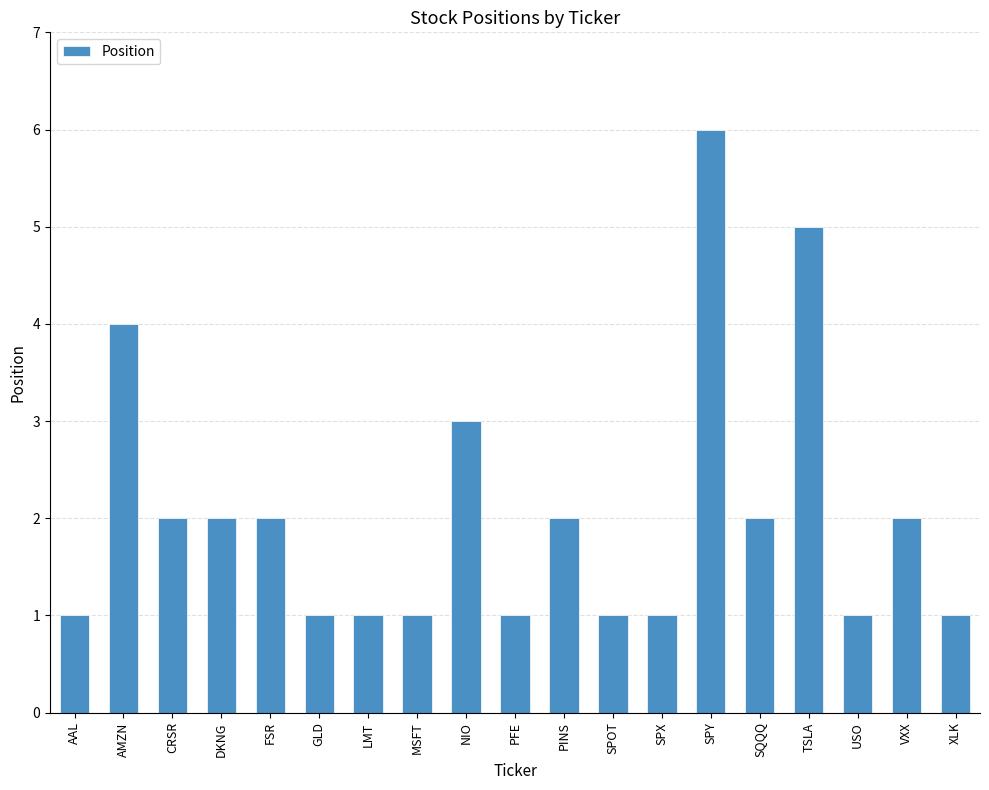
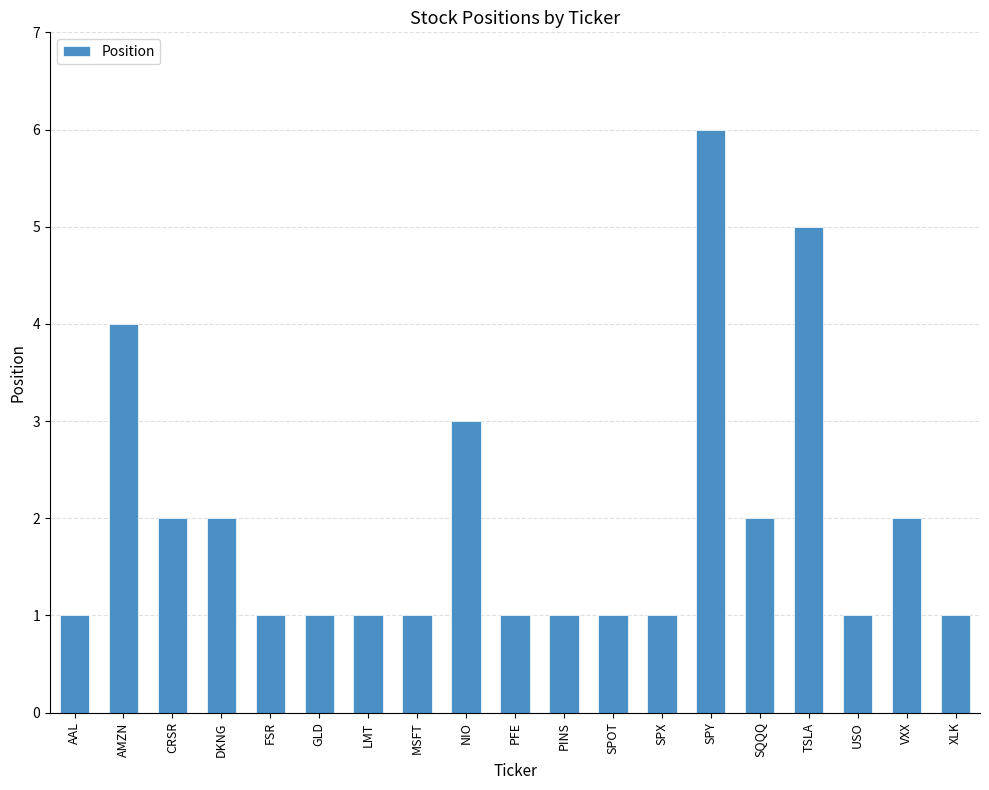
  {
    "AAL": 1,
    "AMZN": 4,
    "CRSR": 2,
    "DKNG": 2,
-   "FSR": 2,
+   "FSR": 1,
    "GLD": 1,
    "LMT": 1,
    "MSFT": 1,
    "NIO": 3,
    "PFE": 1,
-   "PINS": 2,
+   "PINS": 1,
    "SPOT": 1,
    "SPX": 1,
    "SPY": 6,
    "SQQQ": 2,
    "TSLA": 5,
    "USO": 1,
    "VXX": 2,
    "XLK": 1
  }
